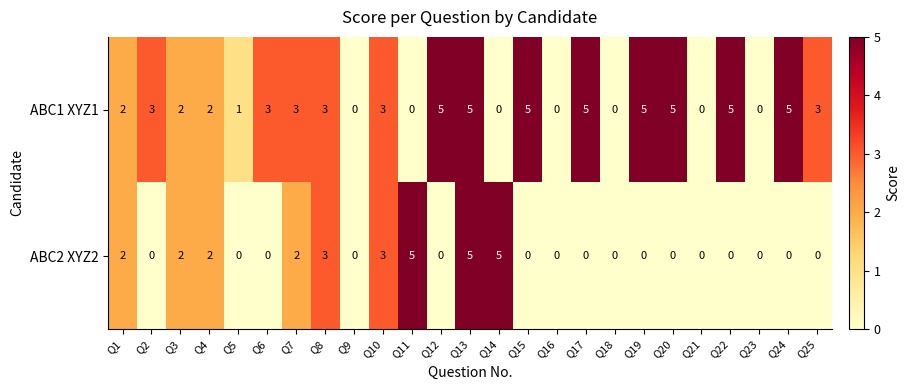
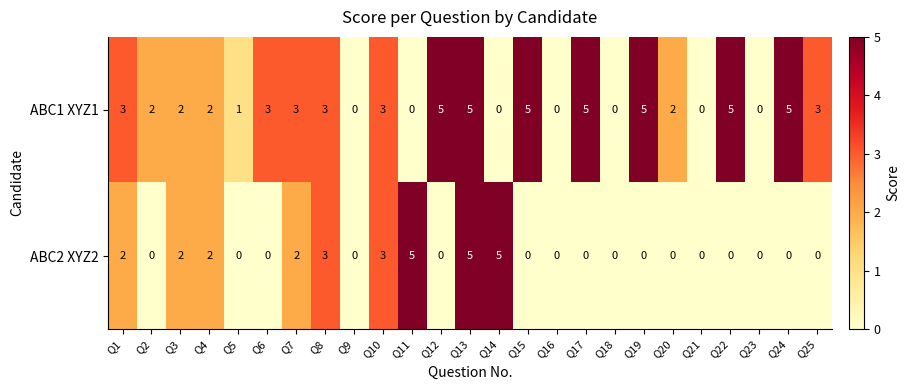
  {
    "ABC1 XYZ1": {
-     "Q1": 2,
-     "Q2": 3,
+     "Q1": 3,
+     "Q2": 2,
      "Q3": 2,
      "Q4": 2,
      "Q5": 1,
      "Q6": 3,
      "Q7": 3,
      "Q8": 3,
      "Q9": 0,
      "Q10": 3,
      "Q11": 0,
      "Q12": 5,
      "Q13": 5,
      "Q14": 0,
      "Q15": 5,
      "Q16": 0,
      "Q17": 5,
      "Q18": 0,
      "Q19": 5,
-     "Q20": 5,
+     "Q20": 2,
      "Q21": 0,
      "Q22": 5,
      "Q23": 0,
      "Q24": 5,
      "Q25": 3
    },
    "ABC2 XYZ2": {
      "Q1": 2,
      "Q2": 0,
      "Q3": 2,
      "Q4": 2,
      "Q5": 0,
      "Q6": 0,
      "Q7": 2,
      "Q8": 3,
      "Q9": 0,
      "Q10": 3,
      "Q11": 5,
      "Q12": 0,
      "Q13": 5,
      "Q14": 5,
      "Q15": 0,
      "Q16": 0,
      "Q17": 0,
      "Q18": 0,
      "Q19": 0,
      "Q20": 0,
      "Q21": 0,
      "Q22": 0,
      "Q23": 0,
      "Q24": 0,
      "Q25": 0
    }
  }
